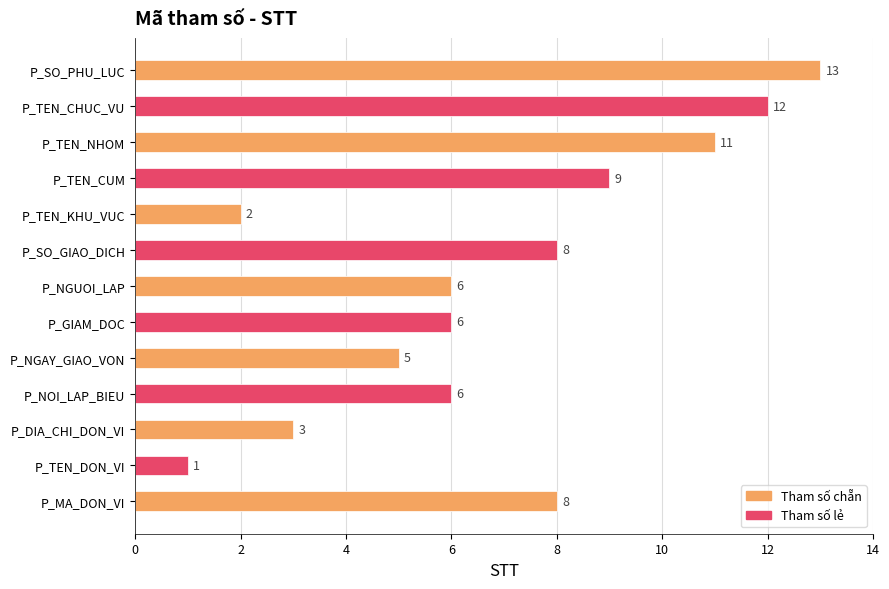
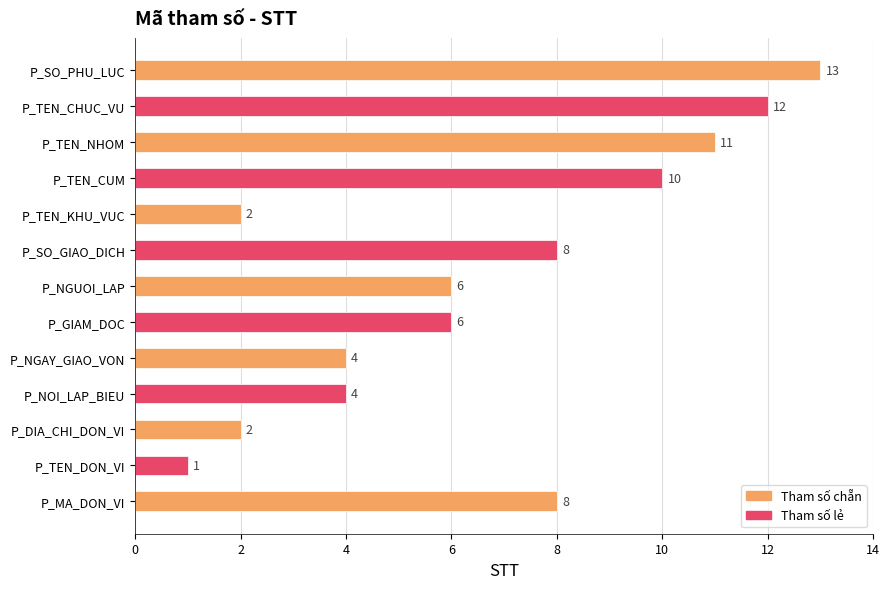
  {
    "P_SO_PHU_LUC": 13,
    "P_TEN_CHUC_VU": 12,
    "P_TEN_NHOM": 11,
-   "P_TEN_CUM": 9,
+   "P_TEN_CUM": 10,
    "P_TEN_KHU_VUC": 2,
    "P_SO_GIAO_DICH": 8,
    "P_NGUOI_LAP": 6,
    "P_GIAM_DOC": 6,
-   "P_NGAY_GIAO_VON": 5,
-   "P_NOI_LAP_BIEU": 6,
-   "P_DIA_CHI_DON_VI": 3,
+   "P_NGAY_GIAO_VON": 4,
+   "P_NOI_LAP_BIEU": 4,
+   "P_DIA_CHI_DON_VI": 2,
    "P_TEN_DON_VI": 1,
    "P_MA_DON_VI": 8
  }
